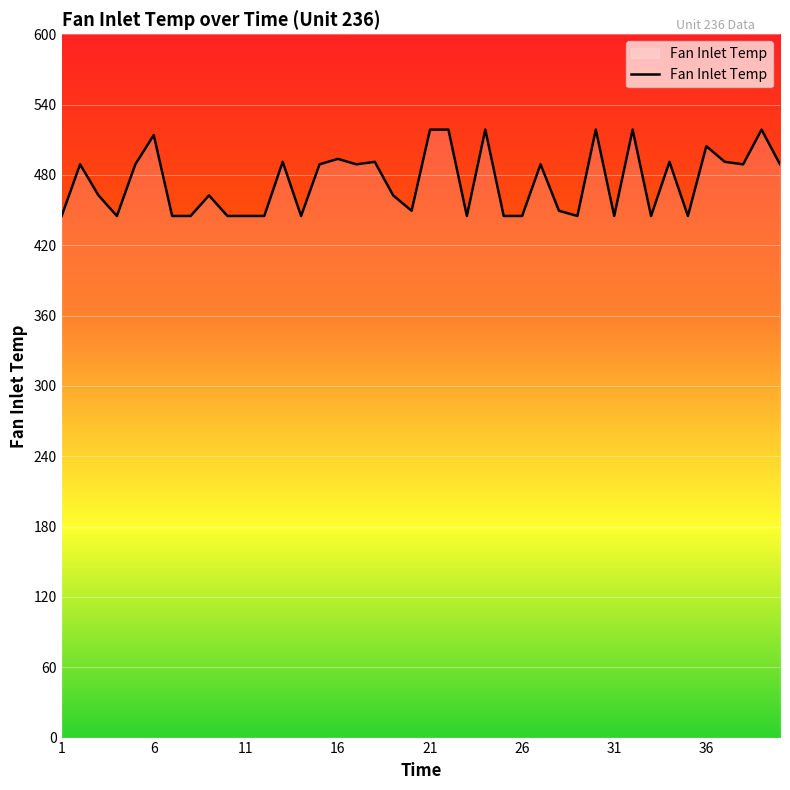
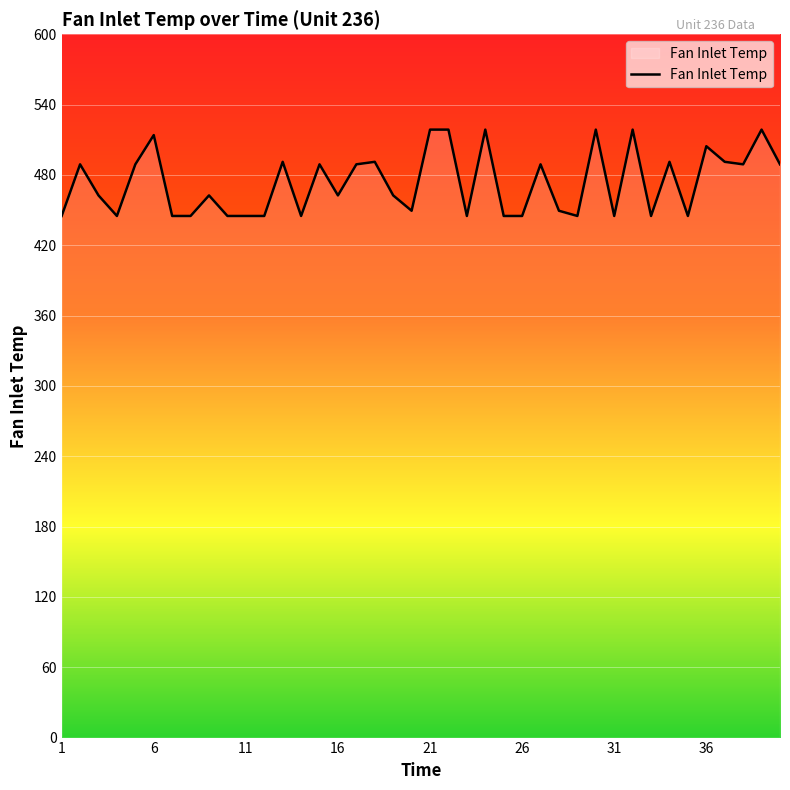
  {
    "1": 445,
    "6": 514,
    "11": 445,
-   "16": 494,
+   "16": 463,
    "21": 519,
    "26": 445,
    "31": 445,
    "36": 505
  }
